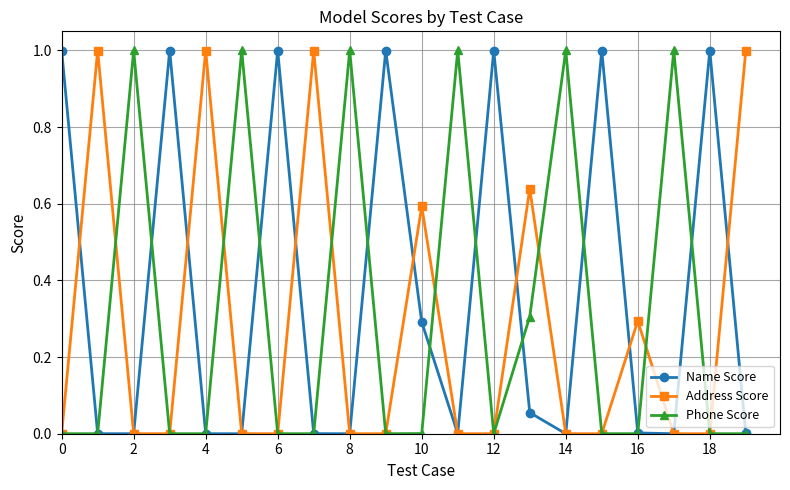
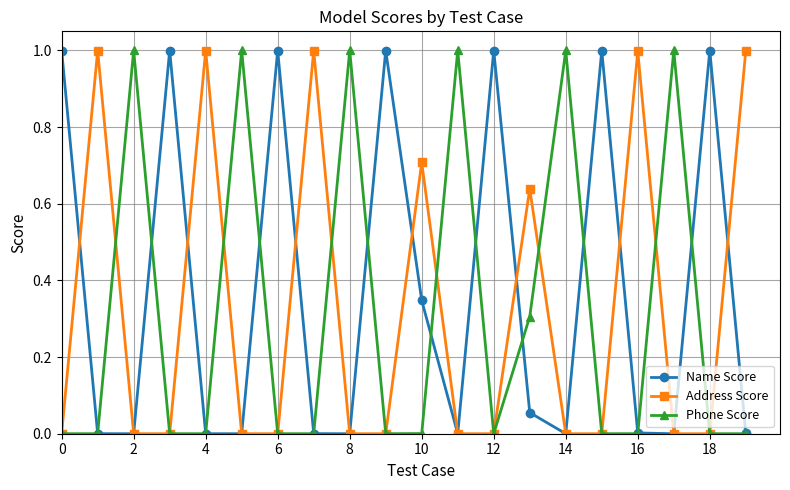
  {
    "Name Score": {
      "0": 1.00,
      "6": 1.00,
-     "10": 0.29,
+     "10": 0.35,
      "12": 1.00,
      "18": 1.00
    },
    "Address Score": {
      "4": 1.00,
-     "10": 0.59,
-     "16": 0.29
+     "10": 0.71,
+     "16": 1.00
    },
    "Phone Score": {
      "2": 1.00,
      "8": 1.00,
      "10": 0.00,
      "14": 1.00
    }
  }
